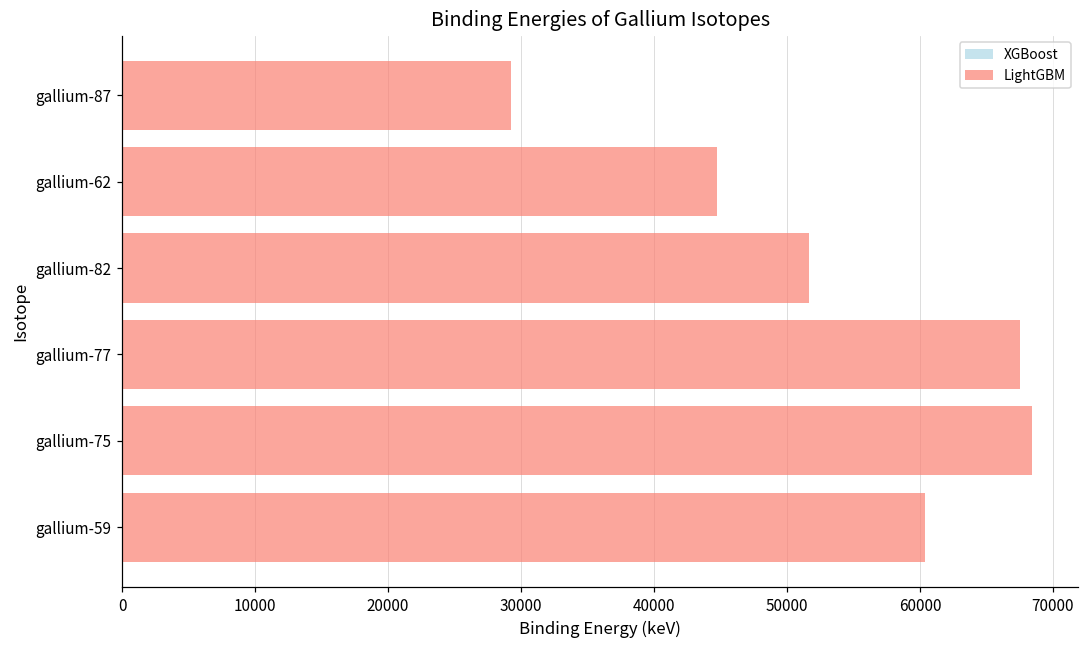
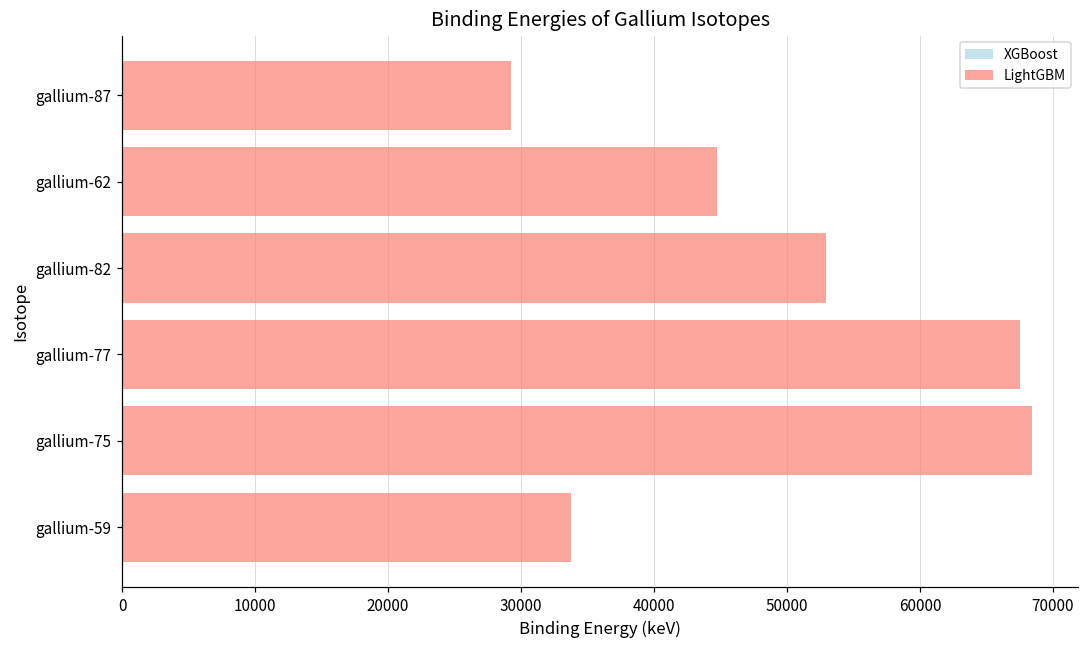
  {
    "gallium-87": 29300,
    "gallium-62": 44700,
-   "gallium-82": 51600,
+   "gallium-82": 52900,
    "gallium-77": 67500,
    "gallium-75": 68500,
-   "gallium-59": 60400
+   "gallium-59": 33800
  }
